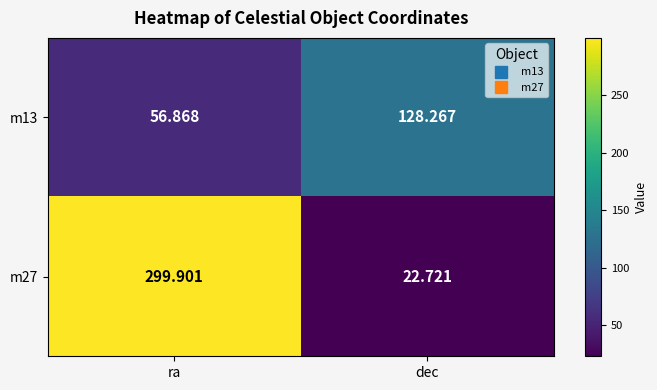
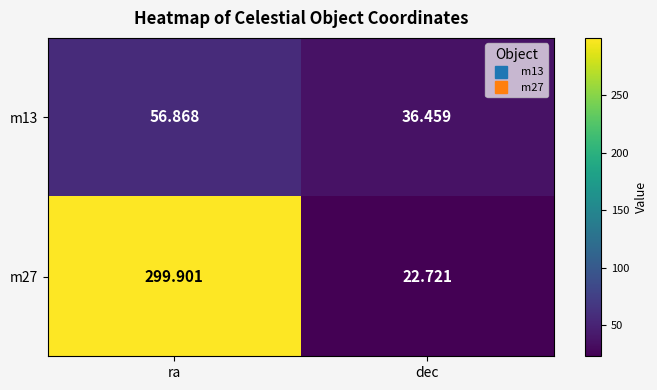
  {
    "m13": {
      "ra": 56.868,
-     "dec": 128.267
+     "dec": 36.459
    },
    "m27": {
      "ra": 299.901,
      "dec": 22.721
    }
  }
